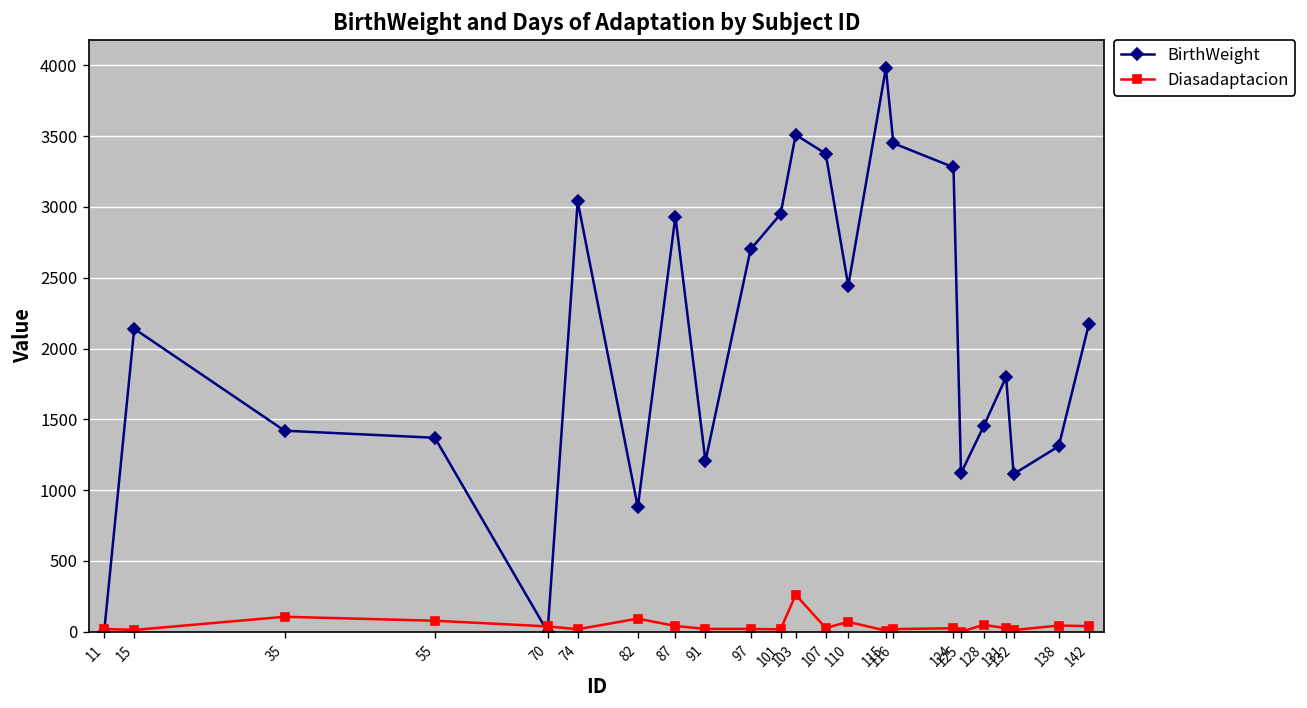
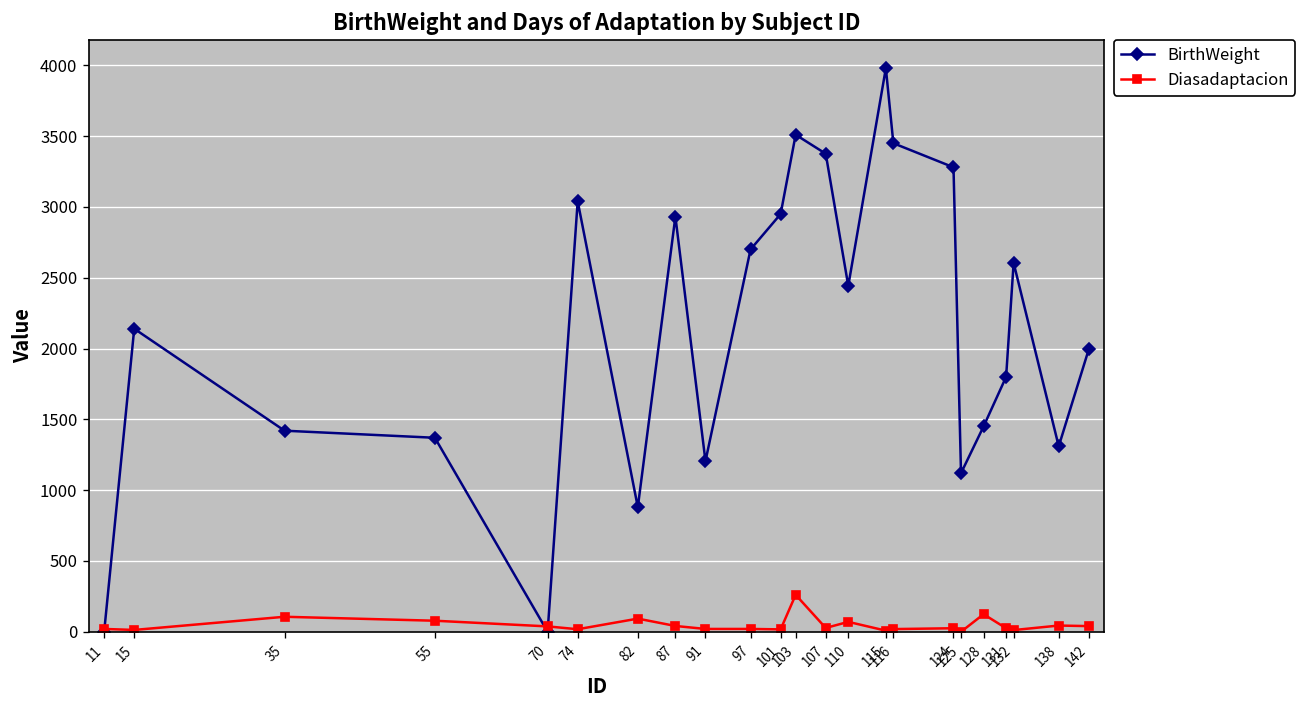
  {
    "BirthWeight": {
      "15": 2140,
      "35": 1420,
      "55": 1370,
      "70": 0,
      "74": 3040,
      "82": 880,
      "87": 2930,
      "91": 1210,
      "97": 2700,
      "101": 2950,
      "103": 3510,
      "107": 3380,
      "110": 2440,
      "115": 3980,
      "116": 3450,
      "124": 3280,
      "125": 1120,
      "128": 1450,
      "131": 1800,
-     "132": 1110,
+     "132": 2610,
      "138": 1310,
-     "142": 2170
+     "142": 2000
    },
    "Diasadaptacion": {
      "15": 10,
      "35": 110,
      "55": 80,
      "70": 40,
      "74": 20,
      "82": 90,
      "87": 40,
      "91": 20,
      "97": 20,
      "101": 20,
      "103": 260,
      "107": 30,
      "110": 70,
      "115": 10,
      "116": 20,
      "124": 30,
      "125": 0,
-     "128": 50,
+     "128": 120,
      "131": 30,
      "132": 10,
      "138": 40,
      "142": 40
    }
  }
